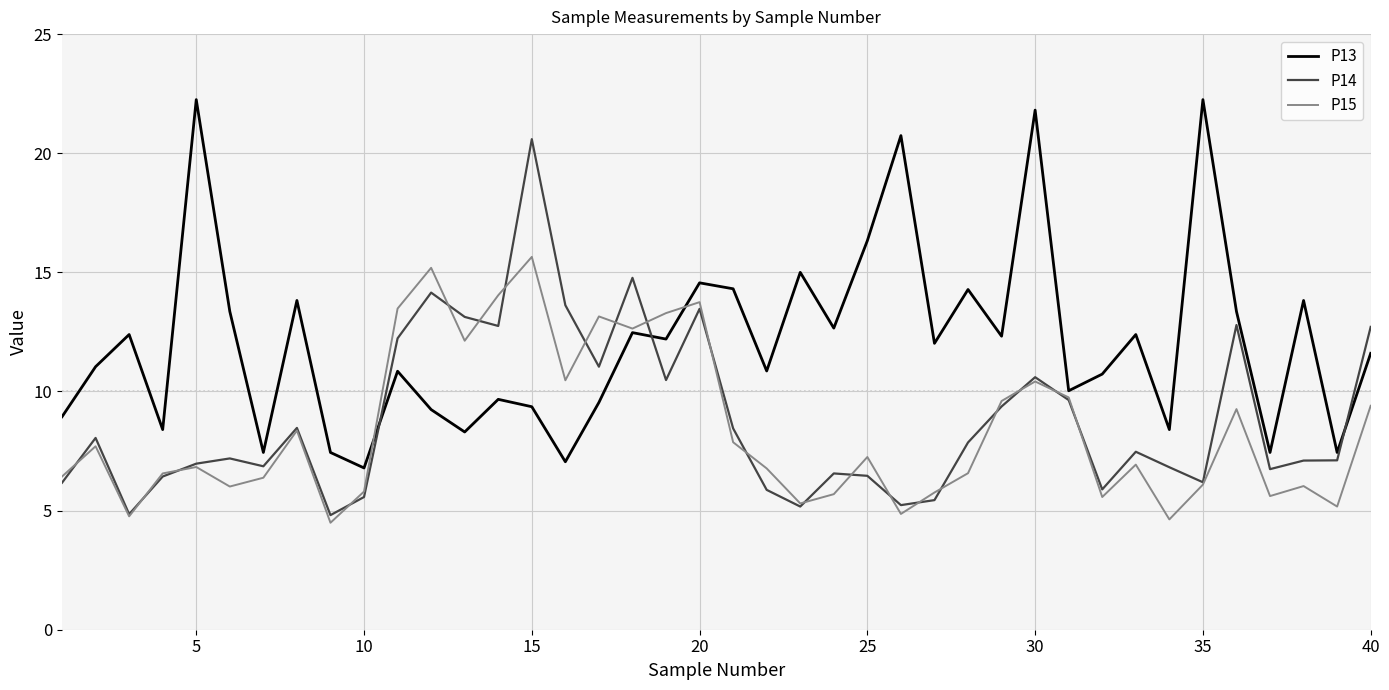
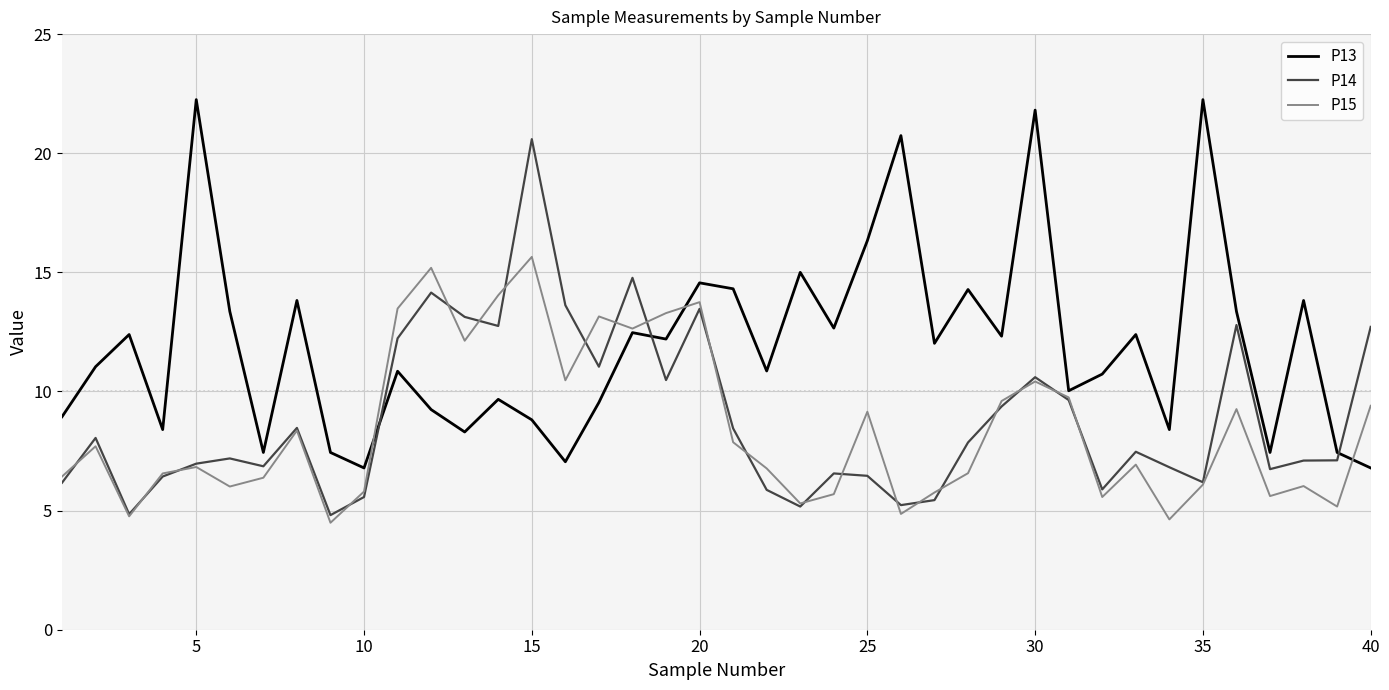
  {
    "P13": {
      "5": 22.3,
      "10": 6.8,
-     "15": 9.4,
+     "15": 8.8,
      "20": 14.6,
      "25": 16.3,
      "30": 21.8,
      "35": 22.3,
-     "40": 11.6
+     "40": 6.8
    },
    "P14": {
      "5": 7.0,
      "10": 5.6,
      "15": 20.6,
      "20": 13.5,
      "25": 6.5,
      "30": 10.6,
      "40": 12.7
    },
    "P15": {
      "5": 6.8,
      "10": 5.8,
      "15": 15.7,
      "20": 13.8,
-     "25": 7.3,
+     "25": 9.2,
      "30": 10.4,
      "40": 9.4
    }
  }
